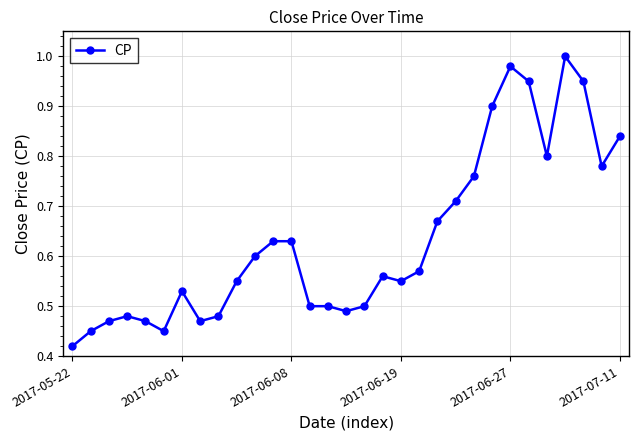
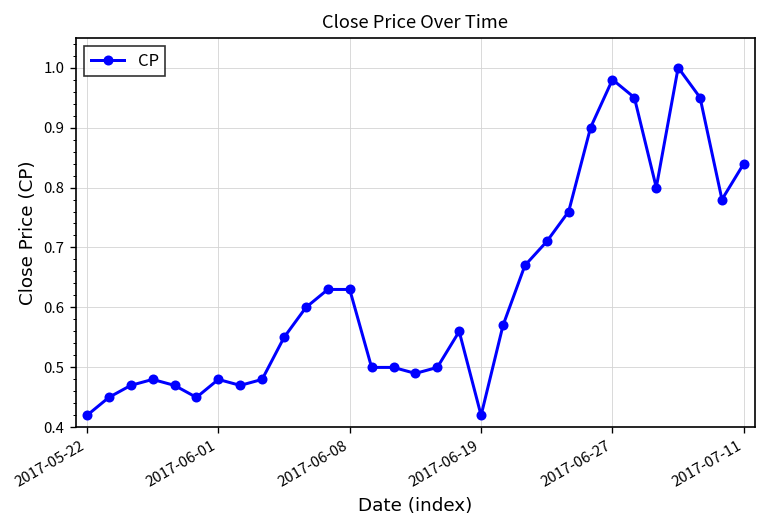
  {
    "2017-05-22": 0.42,
-   "2017-06-01": 0.53,
+   "2017-06-01": 0.48,
    "2017-06-08": 0.63,
-   "2017-06-19": 0.55,
+   "2017-06-19": 0.42,
    "2017-06-27": 0.98,
    "2017-07-11": 0.84
  }
